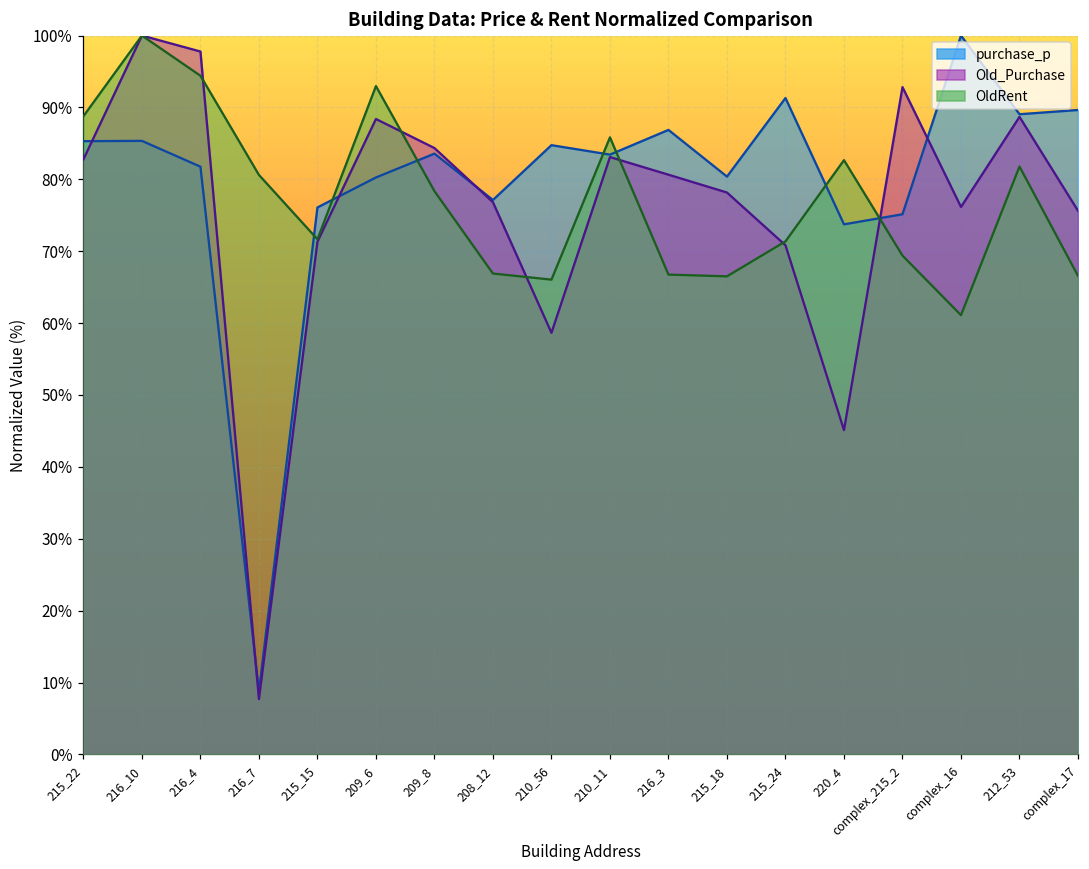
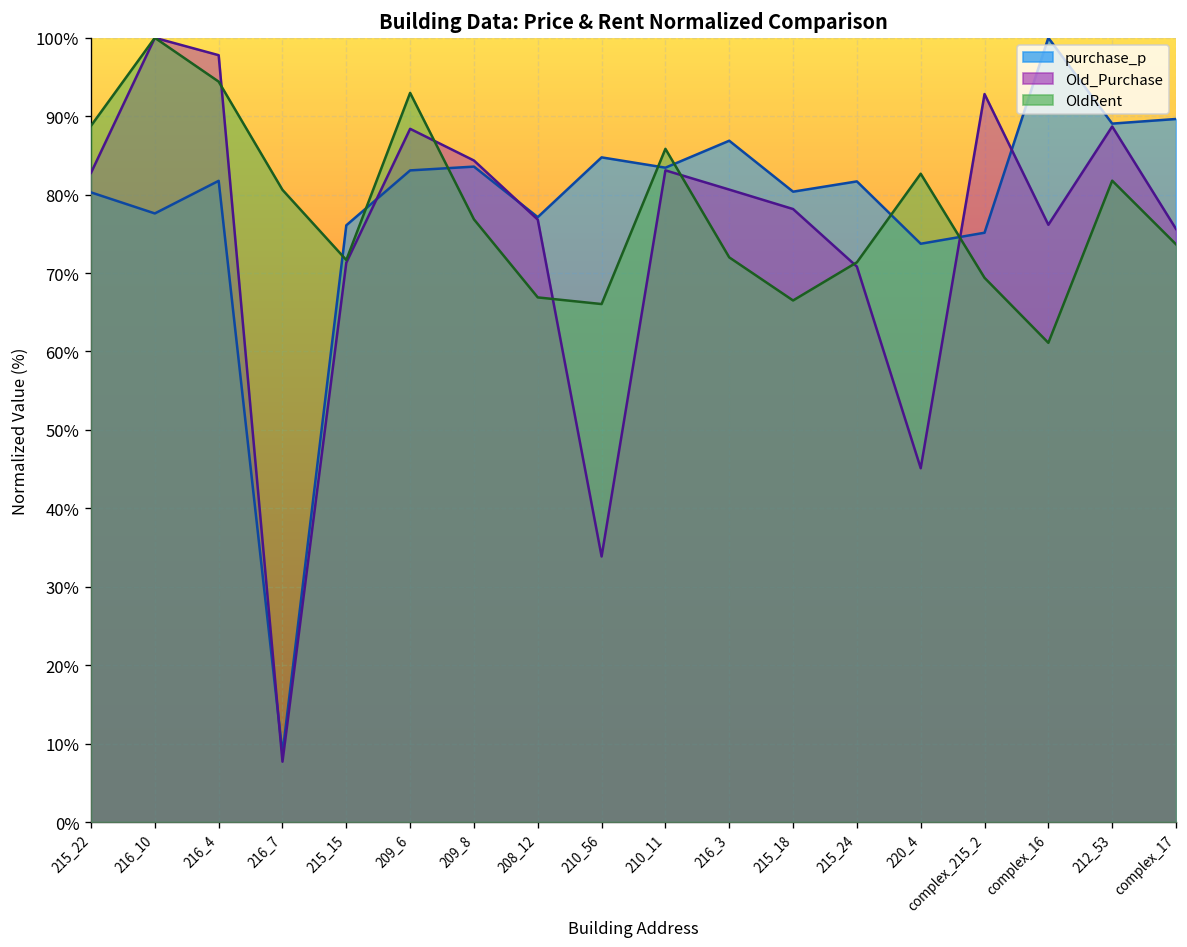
  {
    "purchase_p": {
-     "215_22": "85%",
-     "216_10": "85%",
+     "215_22": "80%",
+     "216_10": "78%",
      "216_4": "82%",
      "216_7": "9%",
      "215_15": "76%",
-     "209_6": "80%",
+     "209_6": "83%",
      "209_8": "84%",
      "210_56": "85%",
      "216_3": "87%",
      "215_18": "80%",
-     "215_24": "91%",
+     "215_24": "82%",
      "220_4": "74%",
      "complex_215_2": "75%",
      "complex_16": "100%",
      "complex_17": "90%"
    },
    "Old_Purchase": {
      "215_22": "83%",
      "216_4": "98%",
      "216_7": "8%",
      "209_6": "88%",
      "209_8": "84%",
-     "210_56": "59%",
+     "210_56": "34%",
      "216_3": "81%",
      "215_18": "78%",
      "215_24": "71%",
      "220_4": "45%",
      "complex_215_2": "93%",
      "complex_16": "76%",
      "complex_17": "76%"
    },
    "OldRent": {
      "215_22": "89%",
      "216_4": "94%",
      "216_7": "81%",
      "209_6": "93%",
-     "209_8": "78%",
+     "209_8": "77%",
      "208_12": "67%",
      "210_56": "66%",
      "210_11": "86%",
-     "216_3": "67%",
+     "216_3": "72%",
      "215_18": "67%",
      "215_24": "71%",
      "220_4": "83%",
      "complex_215_2": "69%",
      "complex_16": "61%",
      "212_53": "82%",
-     "complex_17": "67%"
+     "complex_17": "74%"
    }
  }
